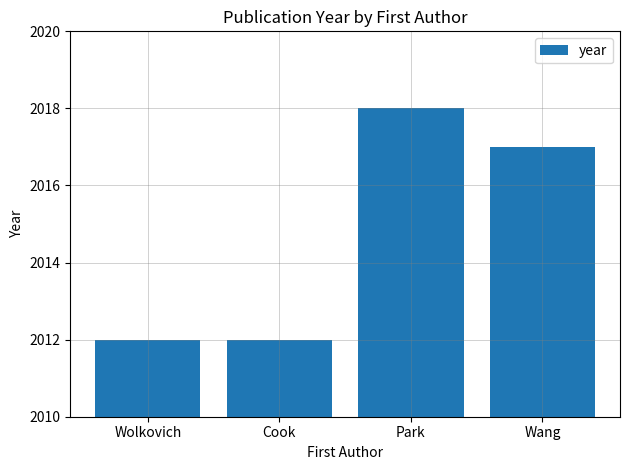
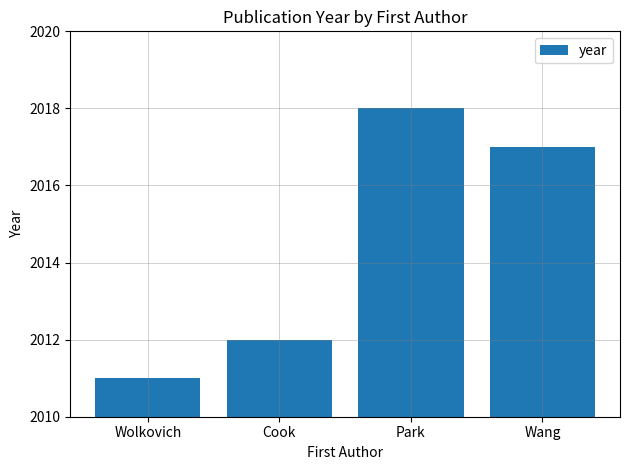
  {
-   "Wolkovich": 2012,
+   "Wolkovich": 2011,
    "Cook": 2012,
    "Park": 2018,
    "Wang": 2017
  }
